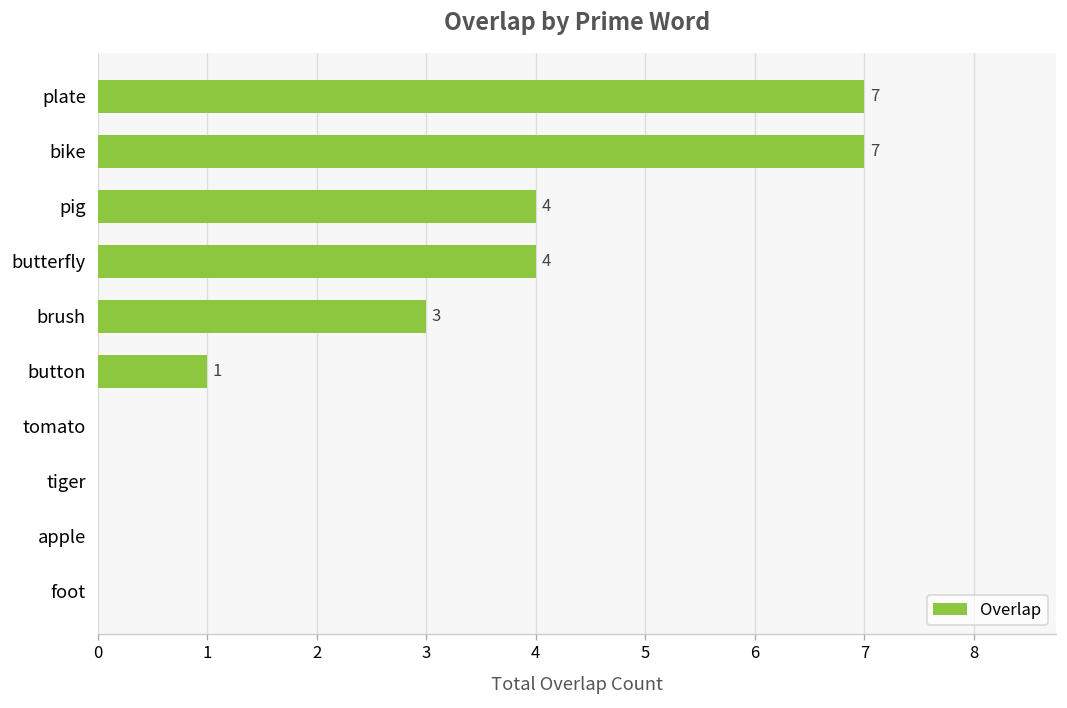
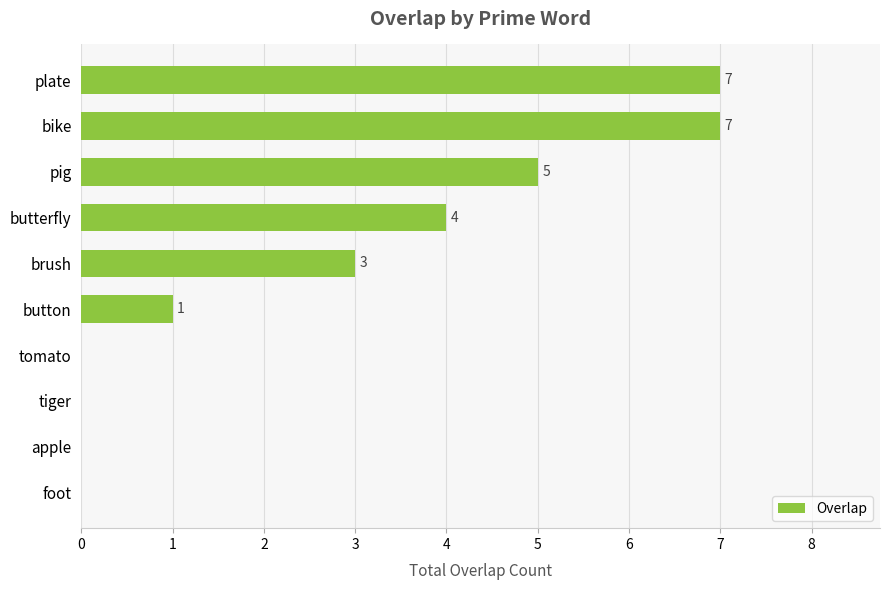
  {
    "plate": 7,
    "bike": 7,
-   "pig": 4,
+   "pig": 5,
    "butterfly": 4,
    "brush": 3,
    "button": 1
  }
